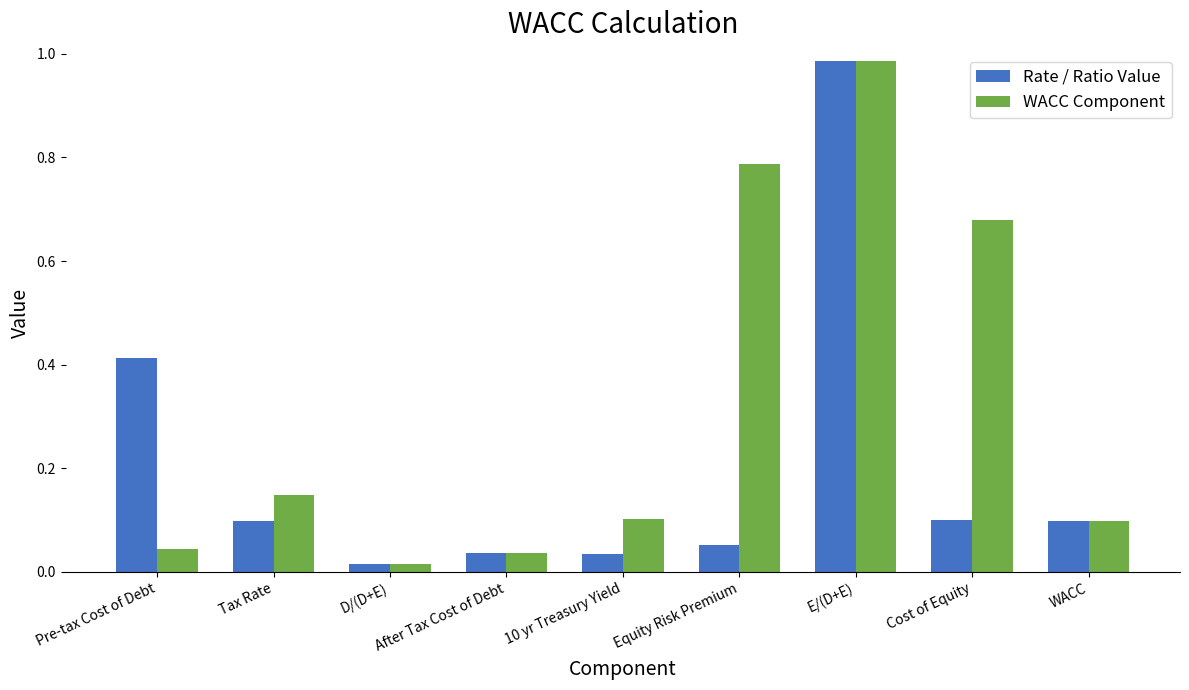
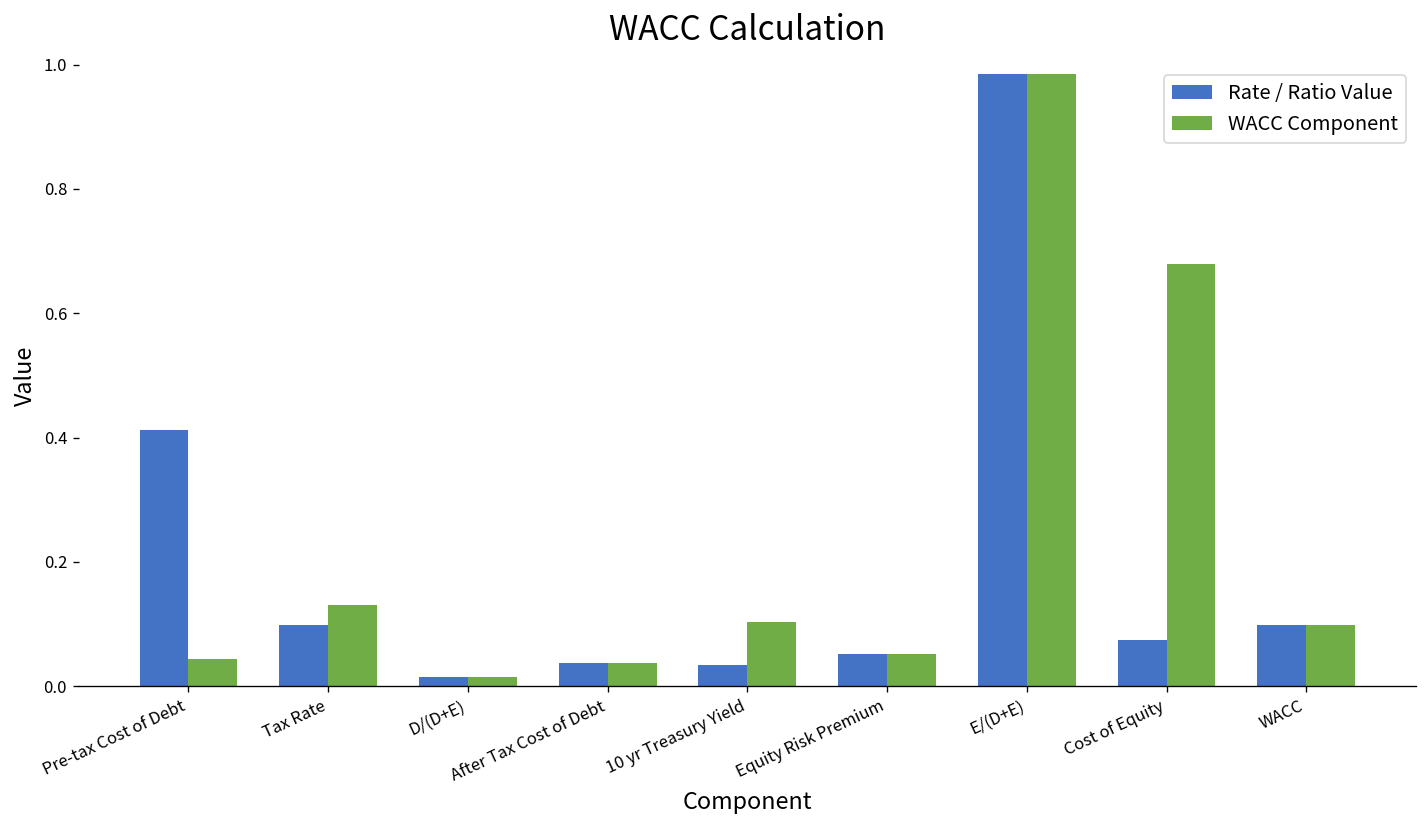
  {
    "Rate / Ratio Value": {
      "Pre-tax Cost of Debt": 0.41,
      "Tax Rate": 0.10,
      "D/(D+E)": 0.01,
      "After Tax Cost of Debt": 0.04,
      "10 yr Treasury Yield": 0.03,
      "Equity Risk Premium": 0.05,
      "E/(D+E)": 0.99,
-     "Cost of Equity": 0.10,
+     "Cost of Equity": 0.07,
      "WACC": 0.10
    },
    "WACC Component": {
      "Pre-tax Cost of Debt": 0.04,
-     "Tax Rate": 0.15,
+     "Tax Rate": 0.13,
      "D/(D+E)": 0.01,
      "After Tax Cost of Debt": 0.04,
      "10 yr Treasury Yield": 0.10,
-     "Equity Risk Premium": 0.79,
+     "Equity Risk Premium": 0.05,
      "E/(D+E)": 0.99,
      "Cost of Equity": 0.68,
      "WACC": 0.10
    }
  }
